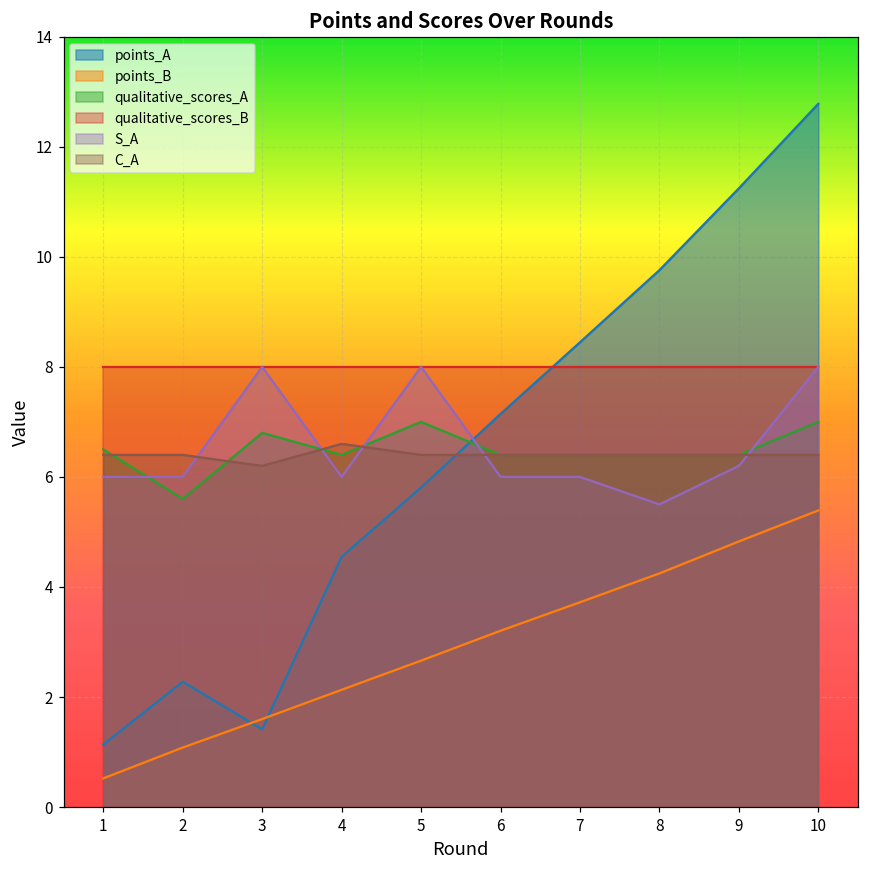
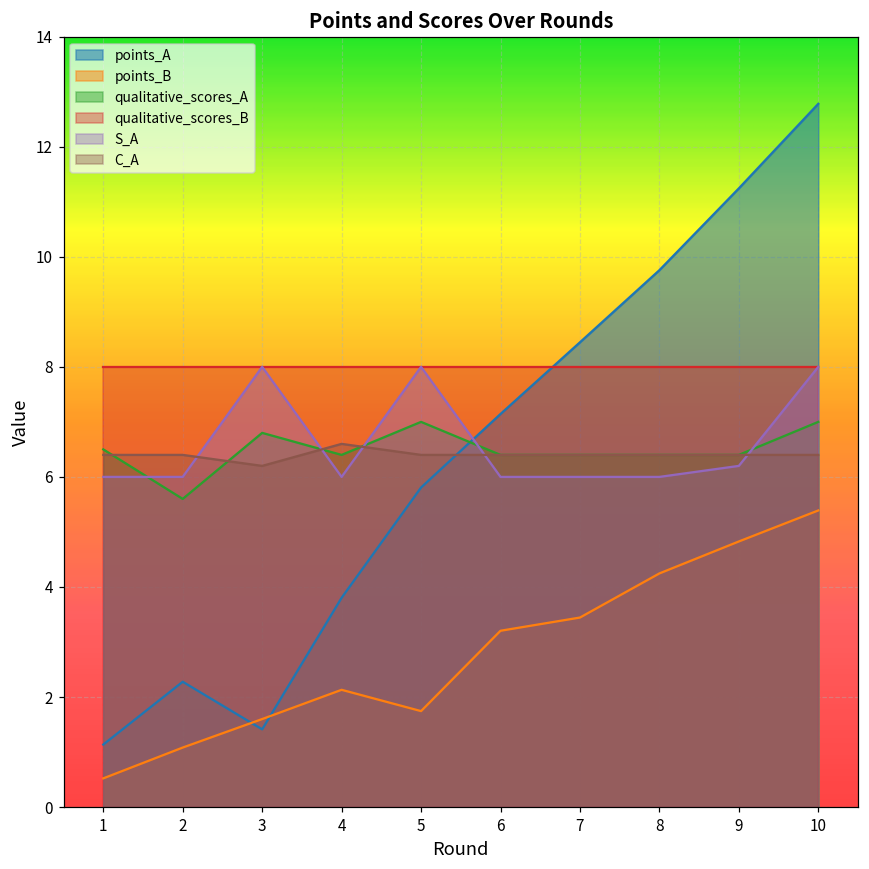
  {
    "points_A": {
      "1": 1.1,
      "2": 2.3,
      "3": 1.4,
-     "4": 4.5,
+     "4": 3.8,
      "5": 5.8,
      "6": 7.1,
      "7": 8.4,
      "8": 9.8,
      "9": 11.2,
      "10": 12.8
    },
    "points_B": {
      "1": 0.5,
      "2": 1.1,
      "3": 1.6,
      "4": 2.1,
-     "5": 2.7,
+     "5": 1.7,
      "6": 3.2,
-     "7": 3.7,
+     "7": 3.4,
      "8": 4.2,
      "9": 4.8,
      "10": 5.4
    },
    "qualitative_scores_A": {
      "1": 6.5,
      "2": 5.6,
      "3": 6.8,
      "4": 6.4,
      "5": 7.0,
      "10": 7.0
    },
    "S_A": {
      "1": 6.0,
      "2": 6.0,
      "4": 6.0,
      "6": 6.0,
      "7": 6.0,
-     "8": 5.5,
+     "8": 6.0,
      "9": 6.2
    }
  }
